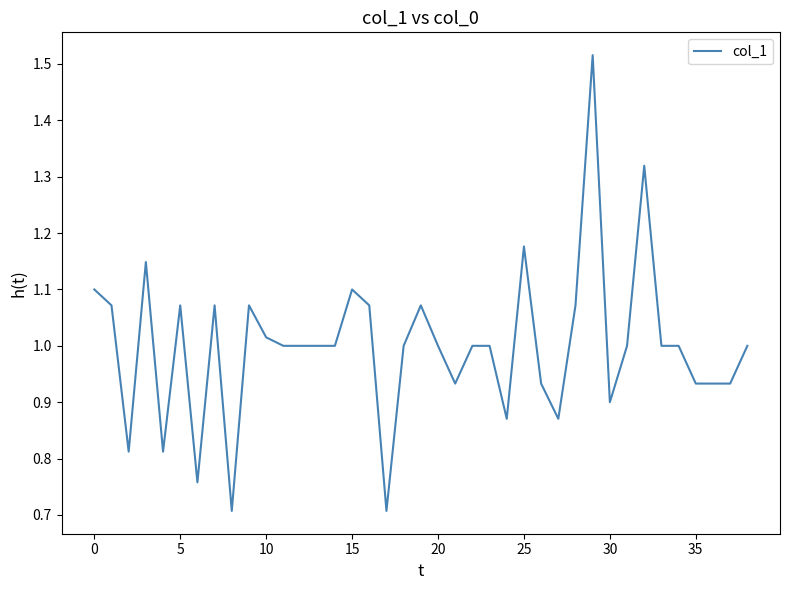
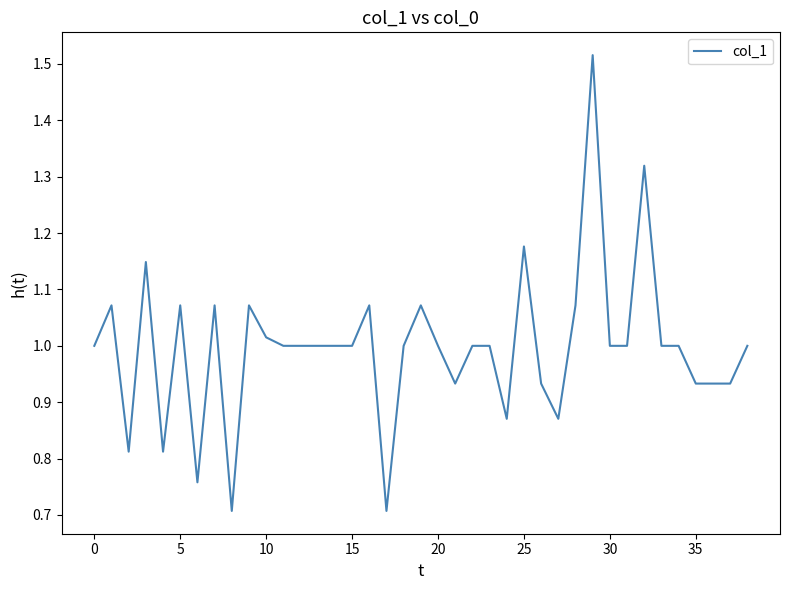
  {
-   "0": 1.1,
+   "0": 1.0,
    "5": 1.07,
    "10": 1.02,
-   "15": 1.1,
+   "15": 1.0,
    "20": 1.0,
    "25": 1.18,
-   "30": 0.9,
+   "30": 1.0,
    "35": 0.93
  }
